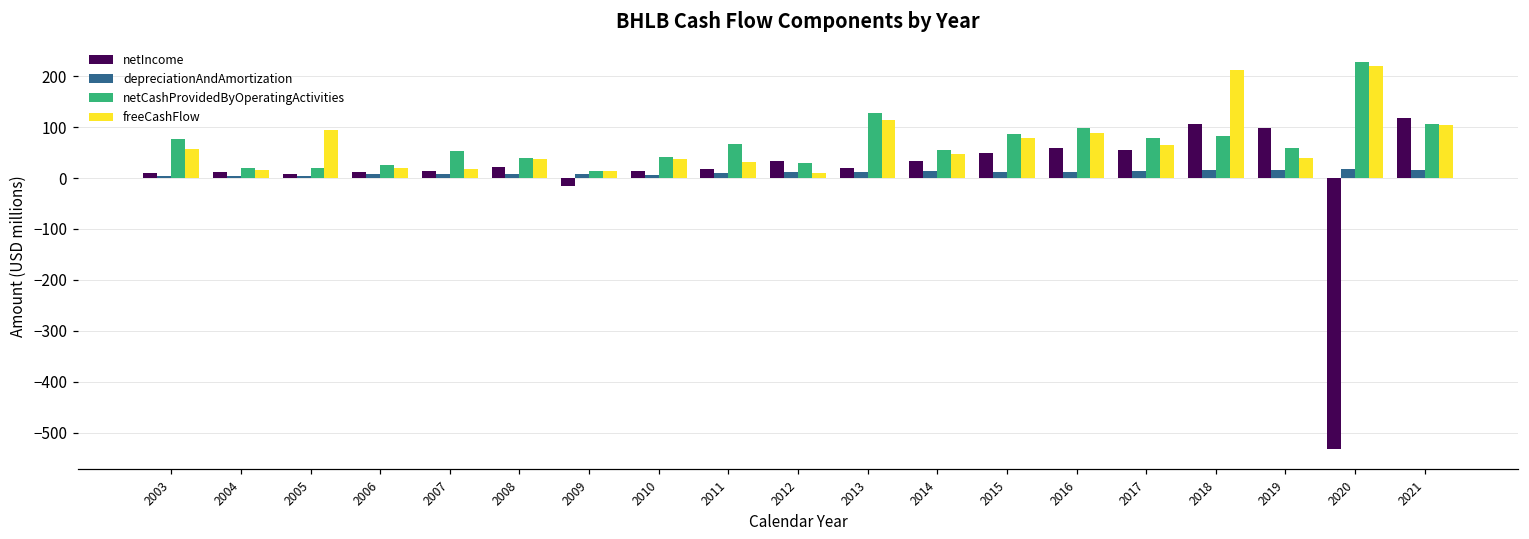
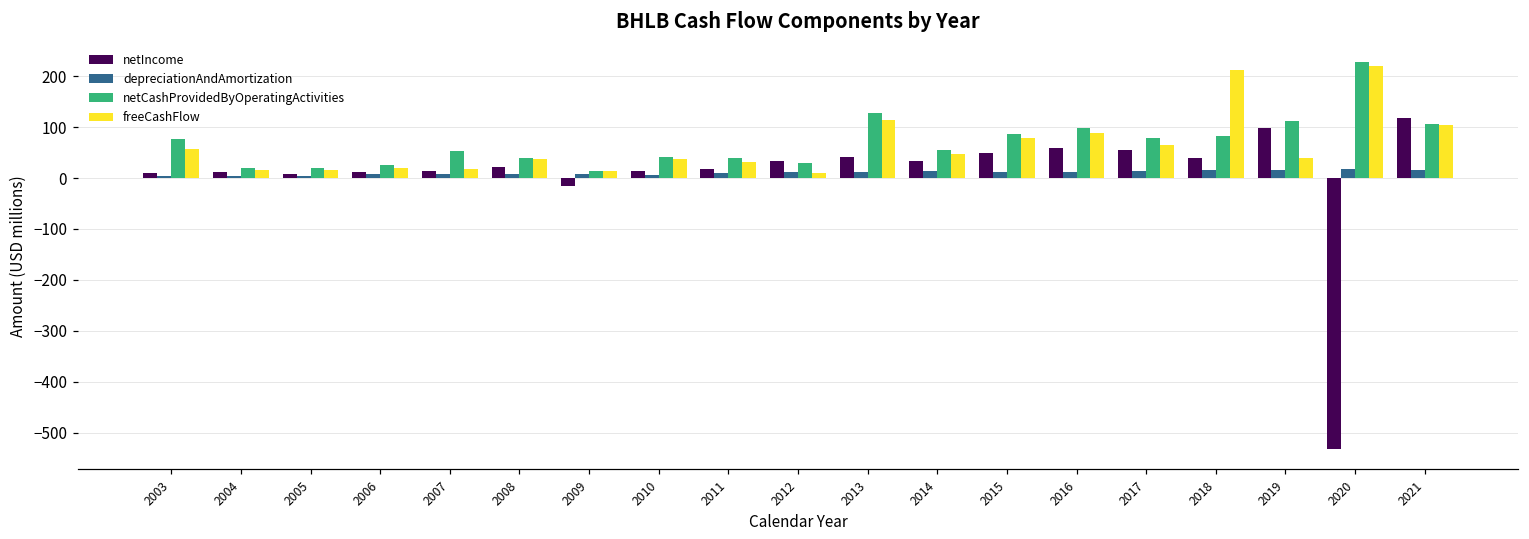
  {
    "netIncome": {
      "2003": 10,
      "2004": 10,
      "2005": 10,
      "2006": 10,
      "2007": 10,
      "2008": 20,
      "2009": -20,
      "2010": 10,
      "2011": 20,
      "2012": 30,
-     "2013": 20,
+     "2013": 40,
      "2014": 30,
      "2015": 50,
      "2016": 60,
      "2017": 60,
-     "2018": 110,
+     "2018": 40,
      "2019": 100,
      "2020": -530,
      "2021": 120
    },
    "depreciationAndAmortization": {
      "2006": 10,
      "2007": 10,
      "2008": 10,
      "2009": 10,
      "2010": 10,
      "2011": 10,
      "2012": 10,
      "2013": 10,
      "2014": 10,
      "2015": 10,
      "2016": 10,
      "2017": 10,
      "2018": 20,
      "2019": 20,
      "2020": 20,
      "2021": 20
    },
    "netCashProvidedByOperatingActivities": {
      "2003": 80,
      "2004": 20,
      "2005": 20,
      "2006": 30,
      "2007": 50,
      "2008": 40,
      "2009": 10,
      "2010": 40,
-     "2011": 70,
+     "2011": 40,
      "2012": 30,
      "2013": 130,
      "2014": 60,
      "2015": 90,
      "2016": 100,
      "2017": 80,
      "2018": 80,
-     "2019": 60,
+     "2019": 110,
      "2020": 230,
      "2021": 110
    },
    "freeCashFlow": {
      "2003": 60,
      "2004": 10,
-     "2005": 100,
+     "2005": 20,
      "2006": 20,
      "2007": 20,
      "2008": 40,
      "2009": 10,
      "2010": 40,
      "2011": 30,
      "2012": 10,
      "2013": 110,
      "2014": 50,
      "2015": 80,
      "2016": 90,
      "2017": 70,
      "2018": 210,
      "2019": 40,
      "2020": 220,
      "2021": 100
    }
  }
